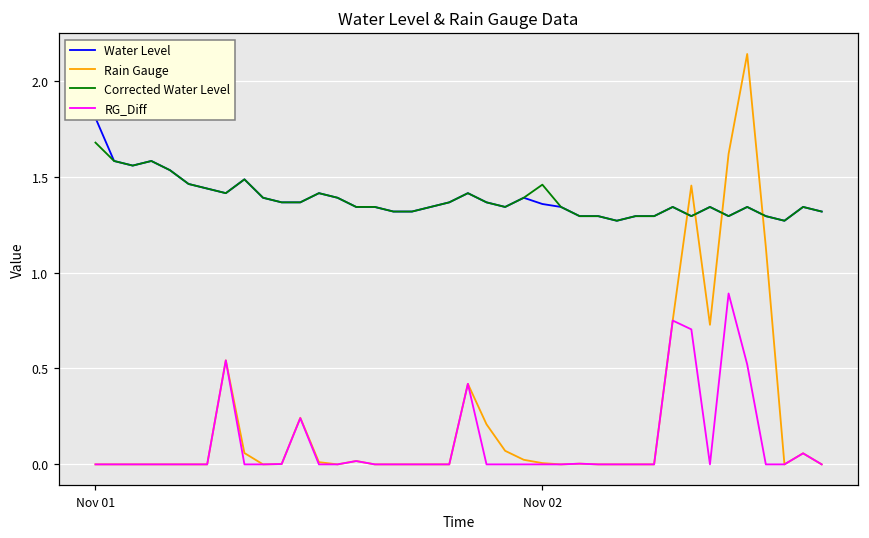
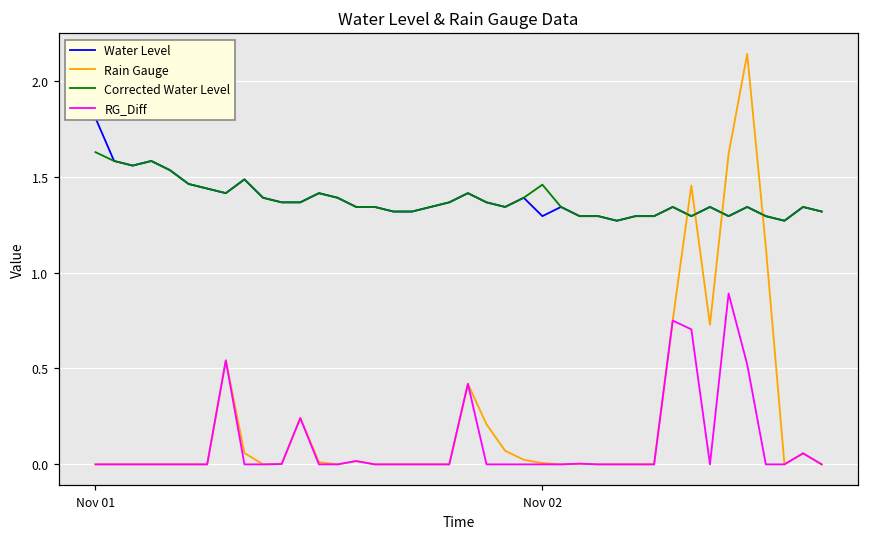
  {
    "Water Level": {
      "Nov 01": 1.81,
-     "Nov 02": 1.36
+     "Nov 02": 1.29
    },
    "Corrected Water Level": {
-     "Nov 01": 1.68,
+     "Nov 01": 1.63,
      "Nov 02": 1.46
    }
  }
